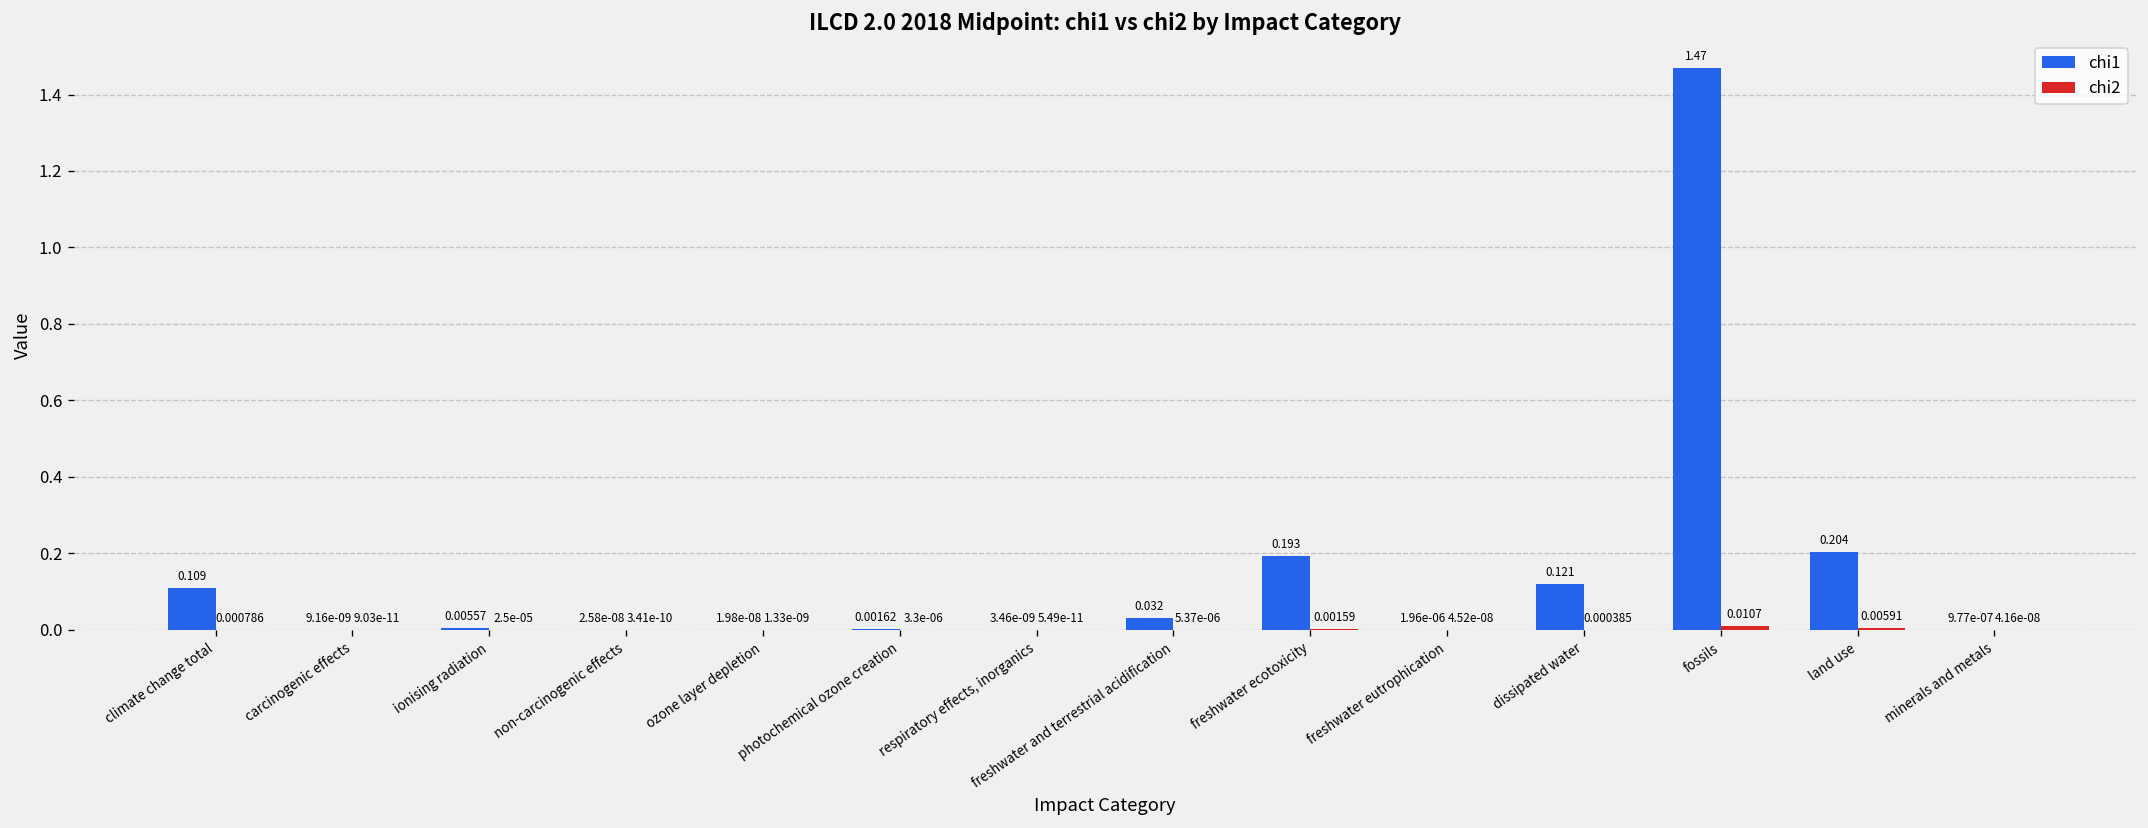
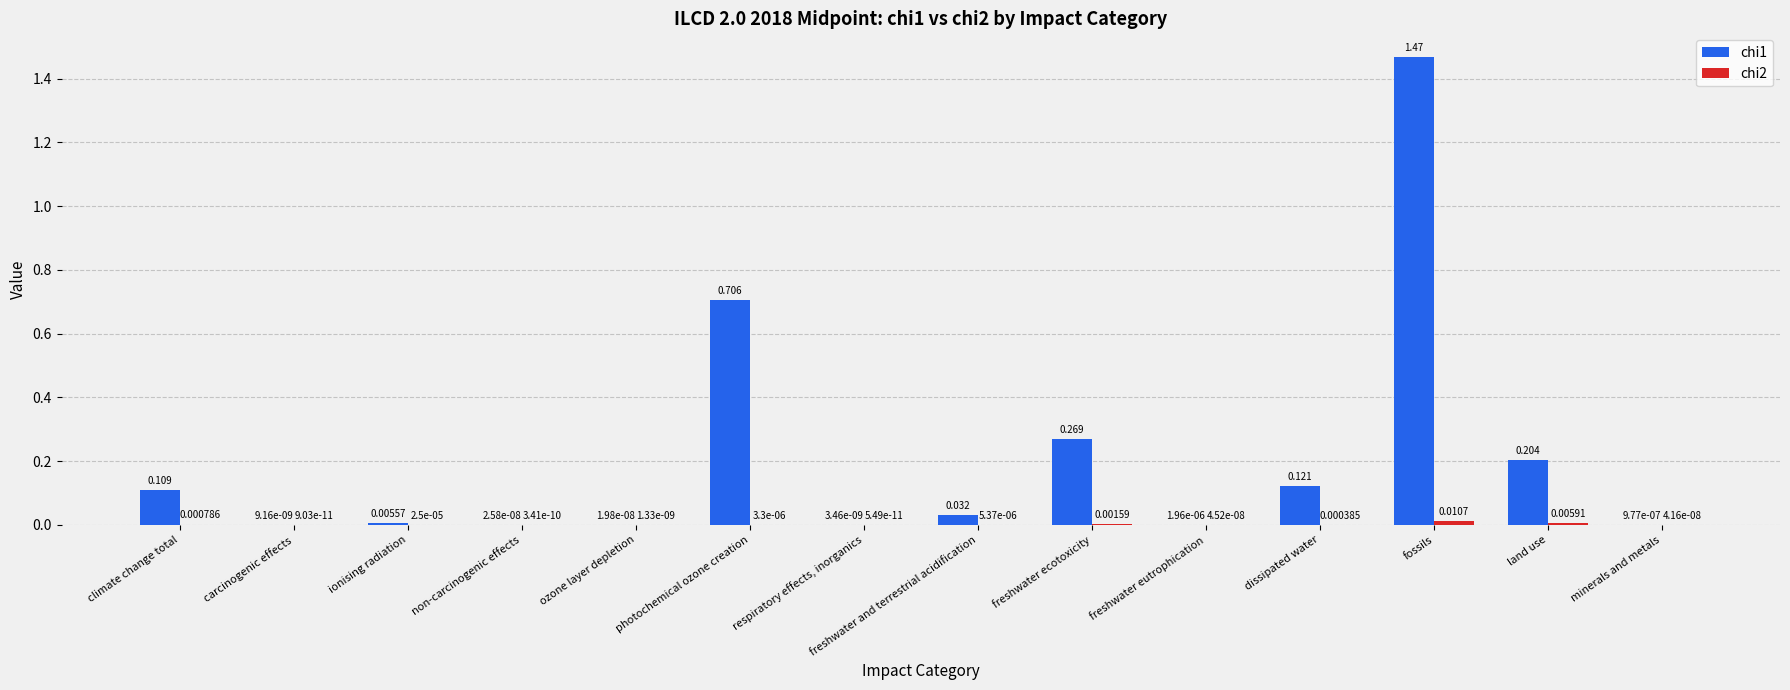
  {
    "chi1": {
      "climate change total": "0.109",
      "carcinogenic effects": "9.16e-09",
      "ionising radiation": "0.00557",
      "non-carcinogenic effects": "2.58e-08",
      "ozone layer depletion": "1.98e-08",
-     "photochemical ozone creation": "0.00162",
+     "photochemical ozone creation": "0.706",
      "respiratory effects, inorganics": "3.46e-09",
      "freshwater and terrestrial acidification": "0.032",
-     "freshwater ecotoxicity": "0.193",
+     "freshwater ecotoxicity": "0.269",
      "freshwater eutrophication": "1.96e-06",
      "dissipated water": "0.121",
      "fossils": "1.47",
      "land use": "0.204",
      "minerals and metals": "9.77e-07"
    },
    "chi2": {
      "climate change total": "0.000786",
      "carcinogenic effects": "9.03e-11",
      "ionising radiation": "2.5e-05",
      "non-carcinogenic effects": "3.41e-10",
      "ozone layer depletion": "1.33e-09",
      "photochemical ozone creation": "3.3e-06",
      "respiratory effects, inorganics": "5.49e-11",
      "freshwater and terrestrial acidification": "5.37e-06",
      "freshwater ecotoxicity": "0.00159",
      "freshwater eutrophication": "4.52e-08",
      "dissipated water": "0.000385",
      "fossils": "0.0107",
      "land use": "0.00591",
      "minerals and metals": "4.16e-08"
    }
  }
